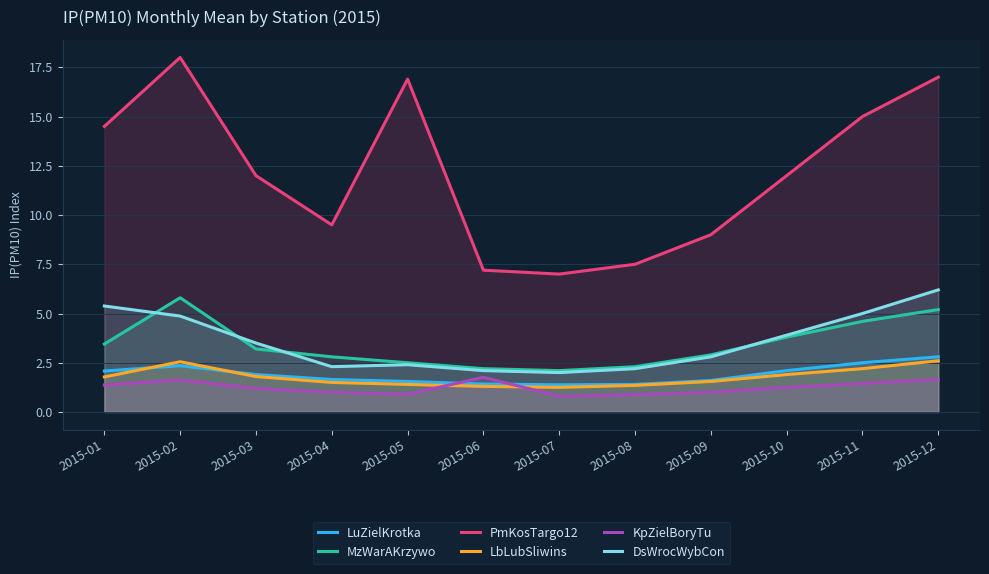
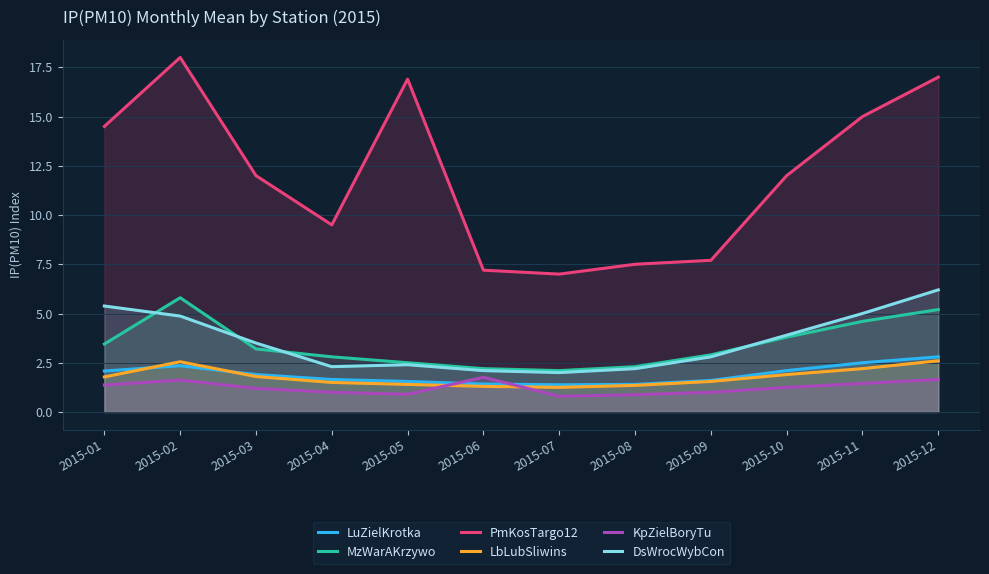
  {
    "LuZielKrotka": {
      "2015-01": 2.1,
      "2015-02": 2.4,
      "2015-04": 1.7,
      "2015-05": 1.6,
      "2015-10": 2.1,
      "2015-11": 2.5,
      "2015-12": 2.8
    },
    "MzWarAKrzywo": {
      "2015-01": 3.5,
      "2015-02": 5.8,
      "2015-03": 3.2,
      "2015-04": 2.8,
      "2015-11": 4.6,
      "2015-12": 5.2
    },
    "PmKosTargo12": {
      "2015-01": 14.5,
      "2015-02": 18.0,
      "2015-03": 12.0,
      "2015-04": 9.5,
      "2015-05": 16.9,
      "2015-06": 7.2,
      "2015-07": 7.0,
      "2015-08": 7.5,
-     "2015-09": 9.0,
+     "2015-09": 7.7,
      "2015-10": 12.0,
      "2015-11": 15.0,
      "2015-12": 17.0
    },
    "LbLubSliwins": {
      "2015-01": 1.8,
      "2015-02": 2.6,
      "2015-04": 1.5,
      "2015-05": 1.4,
      "2015-10": 1.9,
      "2015-11": 2.2,
      "2015-12": 2.6
    },
    "KpZielBoryTu": {
      "2015-01": 1.4,
      "2015-02": 1.6,
      "2015-03": 1.2,
      "2015-04": 1.0,
      "2015-05": 0.9,
      "2015-06": 1.8,
      "2015-07": 0.8,
      "2015-08": 0.9,
      "2015-09": 1.0,
      "2015-10": 1.3,
      "2015-11": 1.5,
      "2015-12": 1.7
    },
    "DsWrocWybCon": {
      "2015-01": 5.4,
      "2015-02": 4.9,
      "2015-03": 3.5,
      "2015-04": 2.3,
      "2015-11": 5.0,
      "2015-12": 6.2
    }
  }
